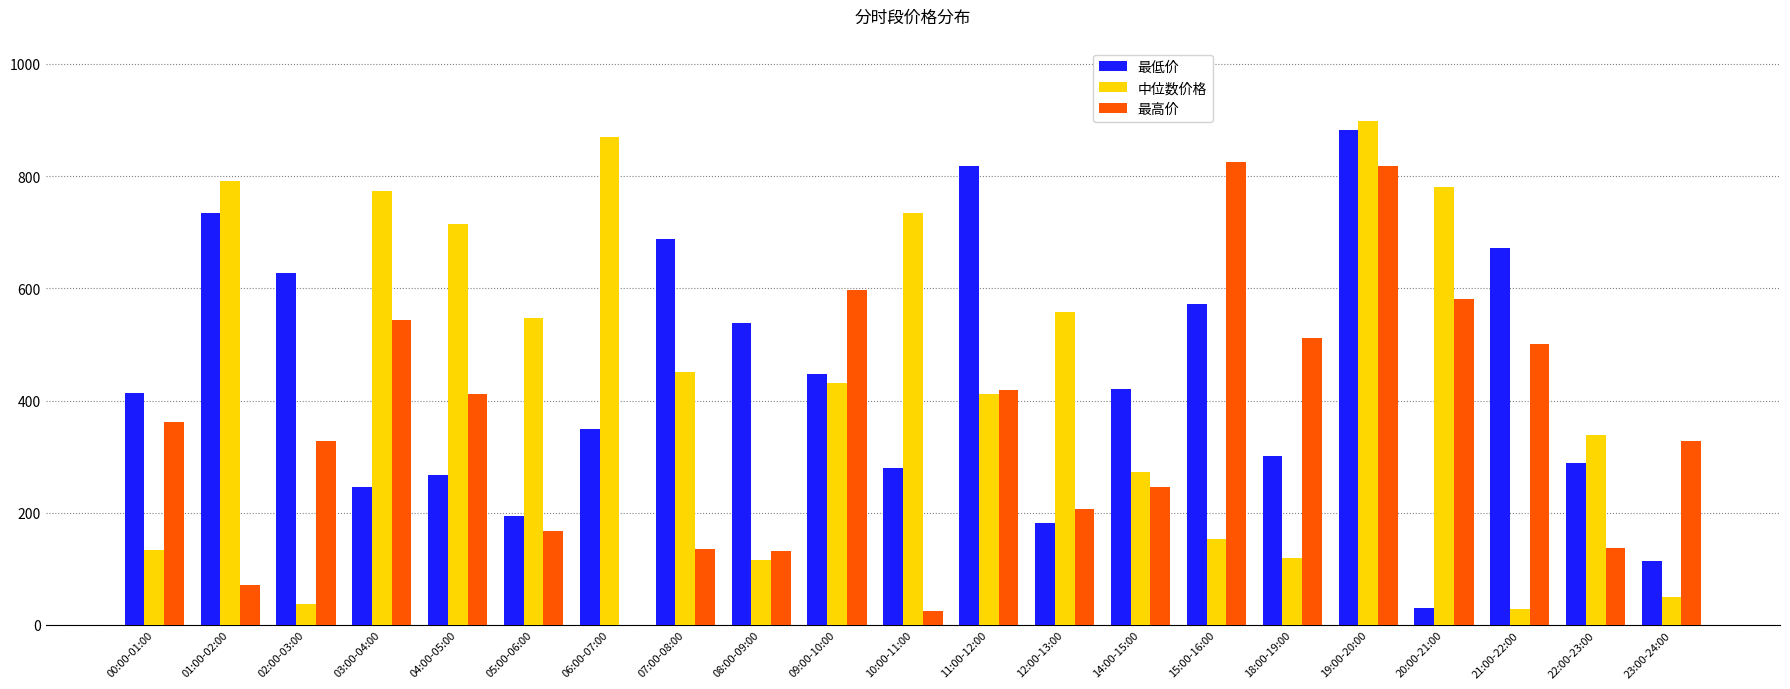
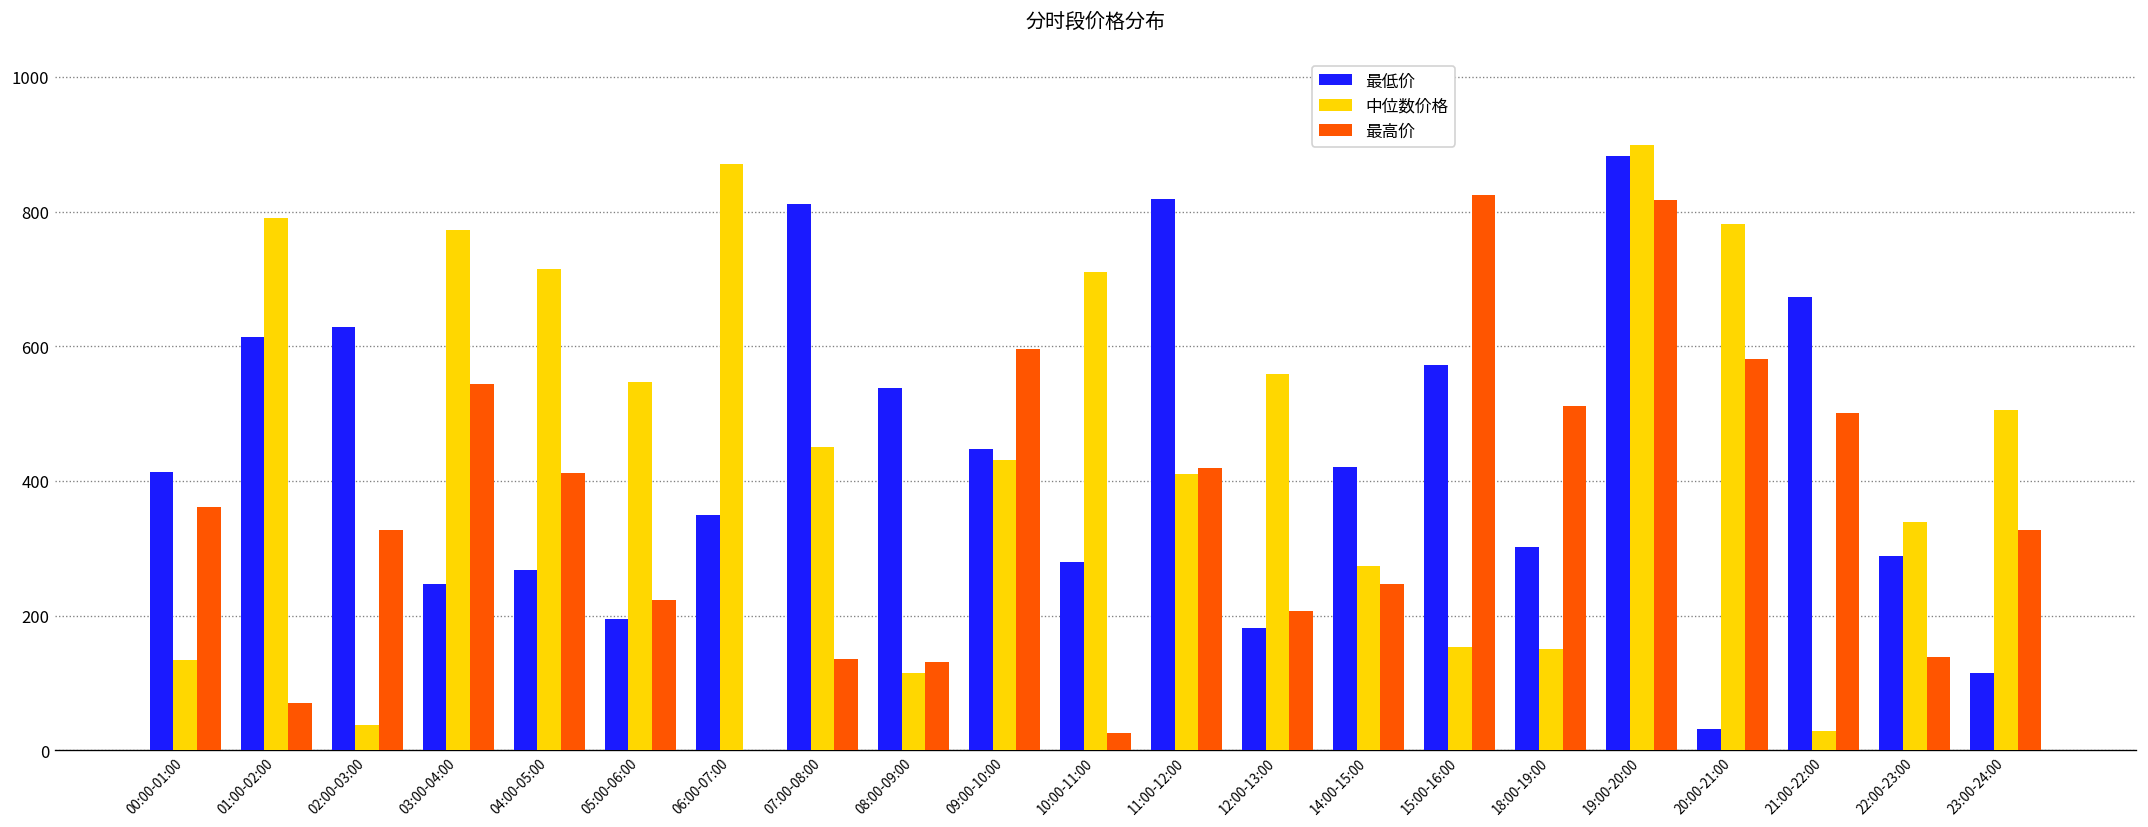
  {
    "最低价": {
      "00:00-01:00": 410,
-     "01:00-02:00": 730,
+     "01:00-02:00": 610,
      "02:00-03:00": 630,
      "03:00-04:00": 250,
      "04:00-05:00": 270,
      "05:00-06:00": 190,
      "06:00-07:00": 350,
-     "07:00-08:00": 690,
+     "07:00-08:00": 810,
      "08:00-09:00": 540,
      "09:00-10:00": 450,
      "10:00-11:00": 280,
      "11:00-12:00": 820,
      "12:00-13:00": 180,
      "14:00-15:00": 420,
      "15:00-16:00": 570,
      "18:00-19:00": 300,
      "19:00-20:00": 880,
      "20:00-21:00": 30,
      "21:00-22:00": 670,
      "22:00-23:00": 290,
      "23:00-24:00": 110
    },
    "中位数价格": {
      "00:00-01:00": 130,
      "01:00-02:00": 790,
      "02:00-03:00": 40,
      "03:00-04:00": 770,
      "04:00-05:00": 710,
      "05:00-06:00": 550,
      "06:00-07:00": 870,
      "07:00-08:00": 450,
      "08:00-09:00": 120,
      "09:00-10:00": 430,
-     "10:00-11:00": 740,
+     "10:00-11:00": 710,
      "11:00-12:00": 410,
      "12:00-13:00": 560,
      "14:00-15:00": 270,
      "15:00-16:00": 150,
-     "18:00-19:00": 120,
+     "18:00-19:00": 150,
      "19:00-20:00": 900,
      "20:00-21:00": 780,
      "21:00-22:00": 30,
      "22:00-23:00": 340,
-     "23:00-24:00": 50
+     "23:00-24:00": 510
    },
    "最高价": {
      "00:00-01:00": 360,
      "01:00-02:00": 70,
      "02:00-03:00": 330,
      "03:00-04:00": 540,
      "04:00-05:00": 410,
-     "05:00-06:00": 170,
+     "05:00-06:00": 220,
      "06:00-07:00": 0,
      "07:00-08:00": 140,
      "08:00-09:00": 130,
      "09:00-10:00": 600,
      "10:00-11:00": 30,
      "11:00-12:00": 420,
      "12:00-13:00": 210,
      "14:00-15:00": 250,
      "15:00-16:00": 820,
      "18:00-19:00": 510,
      "19:00-20:00": 820,
      "20:00-21:00": 580,
      "21:00-22:00": 500,
      "22:00-23:00": 140,
      "23:00-24:00": 330
    }
  }
